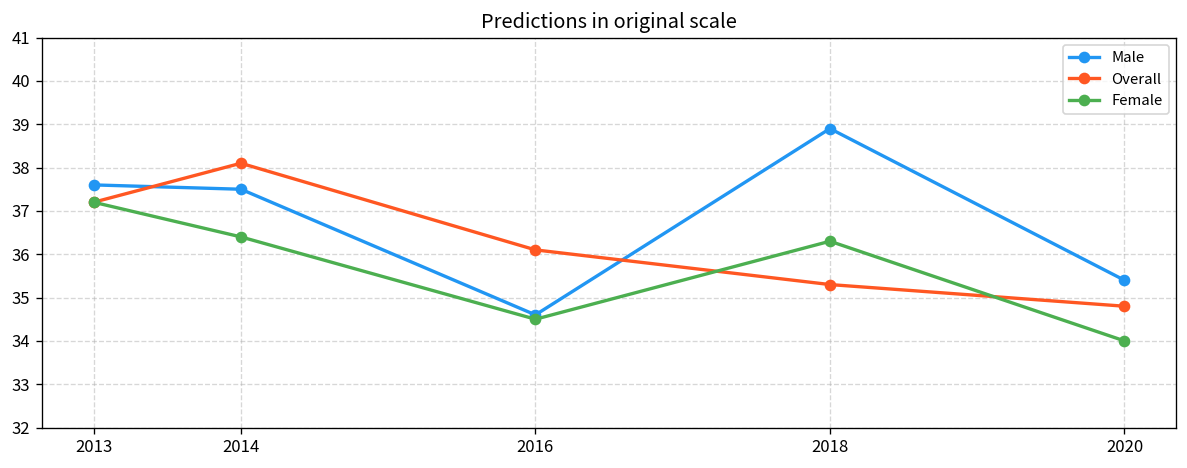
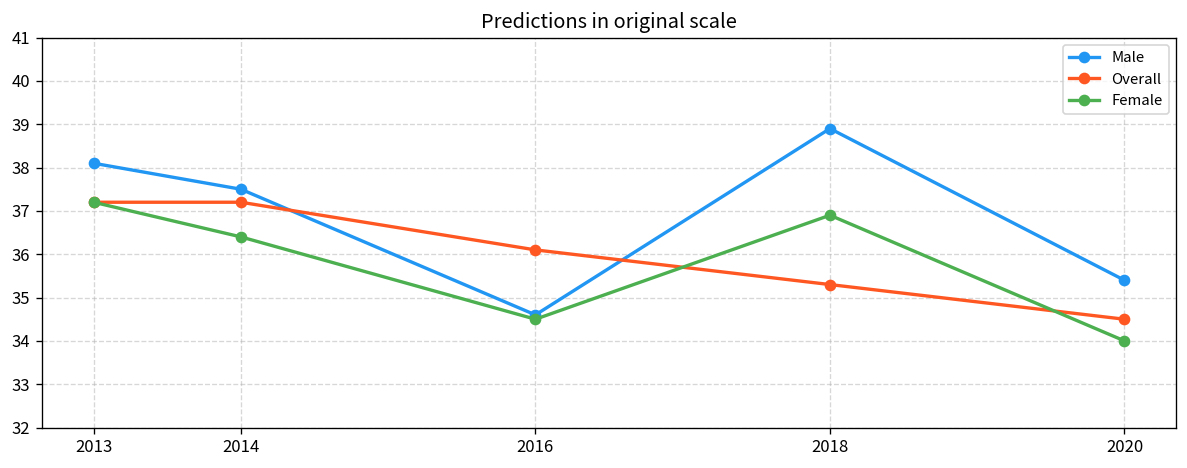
  {
    "Male": {
-     "2013": 37.6,
+     "2013": 38.1,
      "2014": 37.5,
      "2016": 34.6,
      "2018": 38.9,
      "2020": 35.4
    },
    "Overall": {
-     "2014": 38.1,
+     "2014": 37.2,
      "2016": 36.1,
      "2018": 35.3,
-     "2020": 34.8
+     "2020": 34.5
    },
    "Female": {
      "2014": 36.4,
      "2016": 34.5,
-     "2018": 36.3,
+     "2018": 36.9,
      "2020": 34.0
    }
  }
